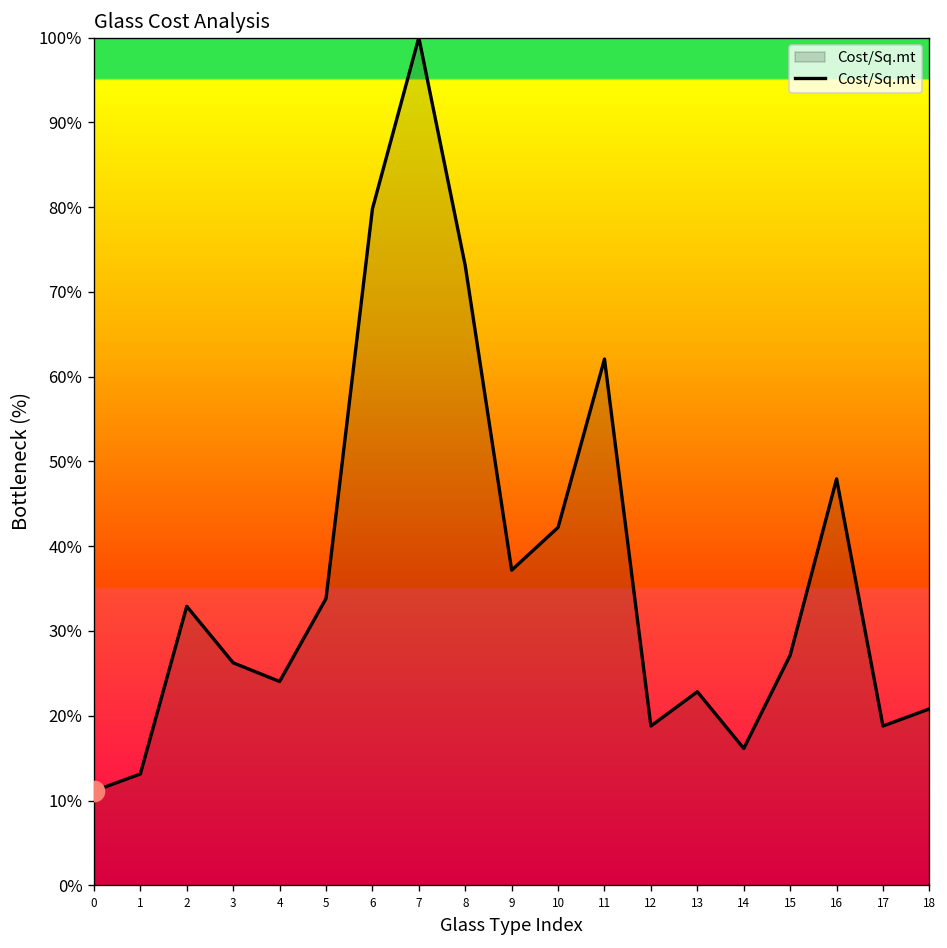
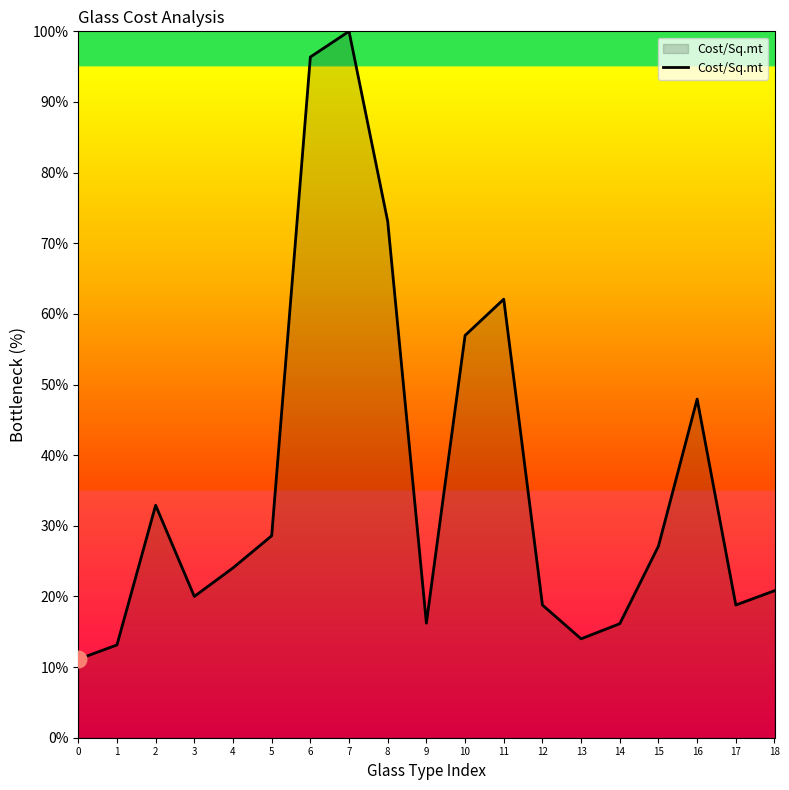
  {
    "Cost/Sq.mt": {
      "1": "13%",
      "2": "33%",
-     "3": "26%",
+     "3": "20%",
      "4": "24%",
-     "5": "34%",
-     "6": "80%",
+     "5": "29%",
+     "6": "96%",
      "7": "100%",
      "8": "73%",
-     "9": "37%",
-     "10": "42%",
+     "9": "16%",
+     "10": "57%",
      "11": "62%",
      "12": "19%",
-     "13": "23%",
+     "13": "14%",
      "14": "16%",
      "15": "27%",
      "16": "48%",
      "17": "19%",
      "18": "21%"
    }
  }
